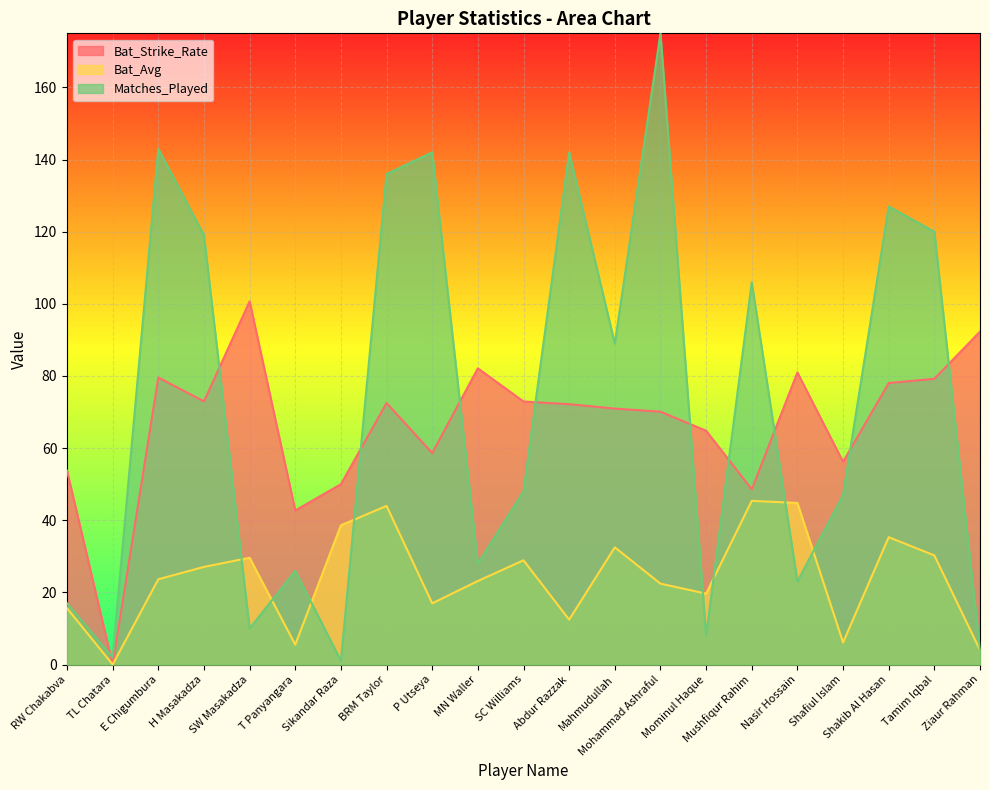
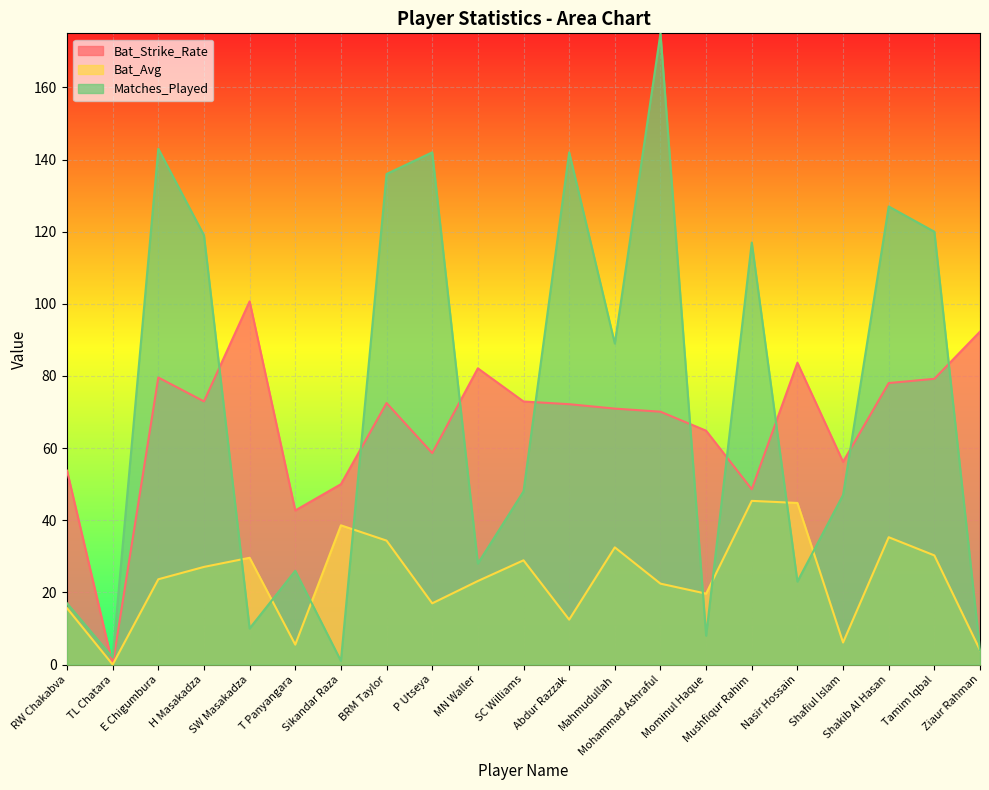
  {
    "Bat_Strike_Rate": {
      "RW Chakabva": 54,
      "E Chigumbura": 80,
      "H Masakadza": 73,
      "SW Masakadza": 101,
      "T Panyangara": 43,
      "Sikandar Raza": 50,
      "BRM Taylor": 73,
      "P Utseya": 59,
      "MN Waller": 82,
      "SC Williams": 73,
      "Abdur Razzak": 72,
      "Mahmudullah": 71,
      "Mohammad Ashraful": 70,
      "Mominul Haque": 65,
      "Mushfiqur Rahim": 49,
-     "Nasir Hossain": 81,
+     "Nasir Hossain": 84,
      "Shafiul Islam": 56,
      "Shakib Al Hasan": 78,
      "Tamim Iqbal": 79,
      "Ziaur Rahman": 92
    },
    "Bat_Avg": {
      "RW Chakabva": 16,
      "E Chigumbura": 24,
      "H Masakadza": 27,
      "SW Masakadza": 30,
      "T Panyangara": 6,
      "Sikandar Raza": 39,
-     "BRM Taylor": 44,
+     "BRM Taylor": 34,
      "P Utseya": 17,
      "MN Waller": 23,
      "SC Williams": 29,
      "Abdur Razzak": 12,
      "Mahmudullah": 32,
      "Mohammad Ashraful": 22,
      "Mominul Haque": 20,
      "Mushfiqur Rahim": 45,
      "Nasir Hossain": 45,
      "Shafiul Islam": 6,
      "Shakib Al Hasan": 35,
      "Tamim Iqbal": 30
    },
    "Matches_Played": {
      "RW Chakabva": 17,
      "TL Chatara": 2,
      "E Chigumbura": 143,
      "H Masakadza": 119,
      "SW Masakadza": 10,
      "T Panyangara": 26,
      "Sikandar Raza": 1,
      "BRM Taylor": 136,
      "P Utseya": 142,
      "MN Waller": 28,
      "SC Williams": 48,
      "Abdur Razzak": 142,
      "Mahmudullah": 89,
      "Mohammad Ashraful": 175,
      "Mominul Haque": 8,
-     "Mushfiqur Rahim": 106,
+     "Mushfiqur Rahim": 117,
      "Nasir Hossain": 23,
      "Shafiul Islam": 47,
      "Shakib Al Hasan": 127,
      "Tamim Iqbal": 120
    }
  }
